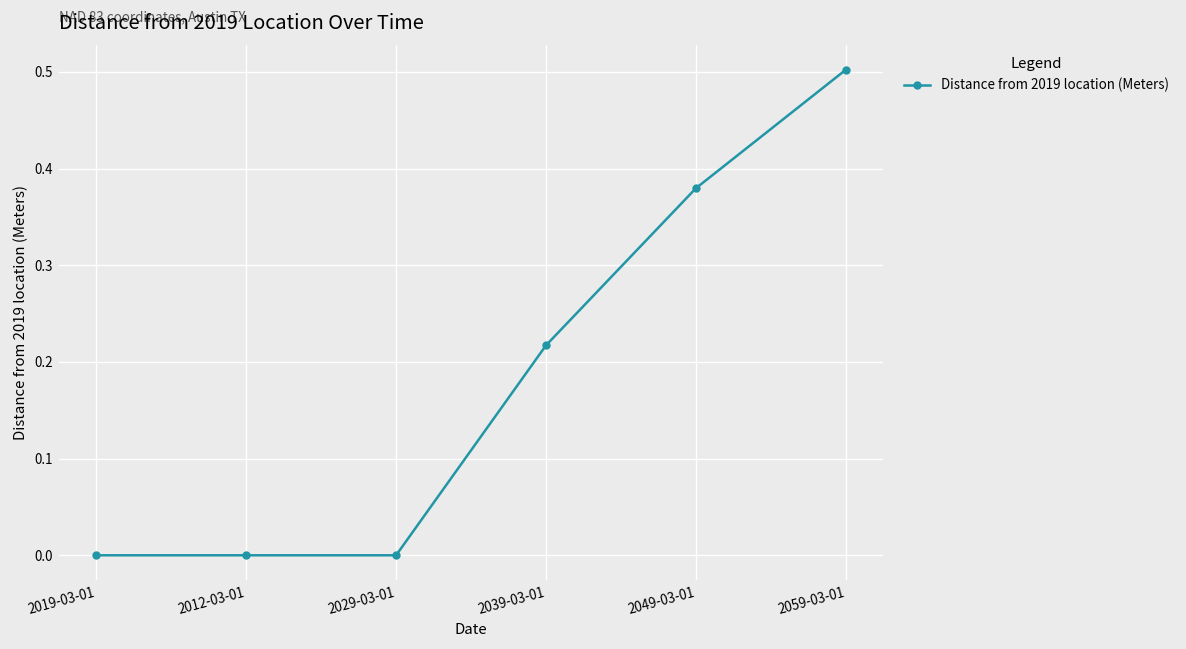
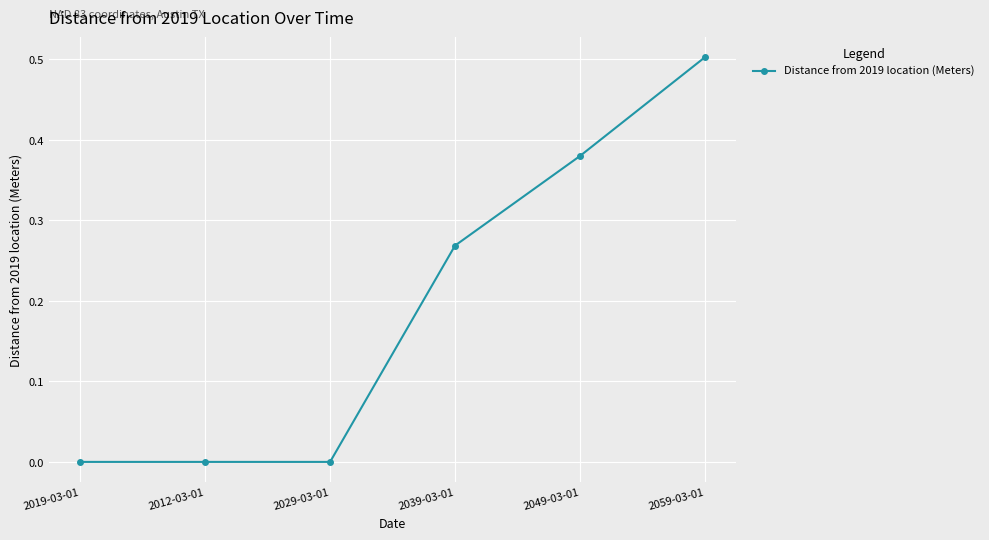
  {
    "2019-03-01": 0.00,
    "2012-03-01": 0.00,
    "2029-03-01": 0.00,
-   "2039-03-01": 0.22,
+   "2039-03-01": 0.27,
    "2049-03-01": 0.38,
    "2059-03-01": 0.50
  }
